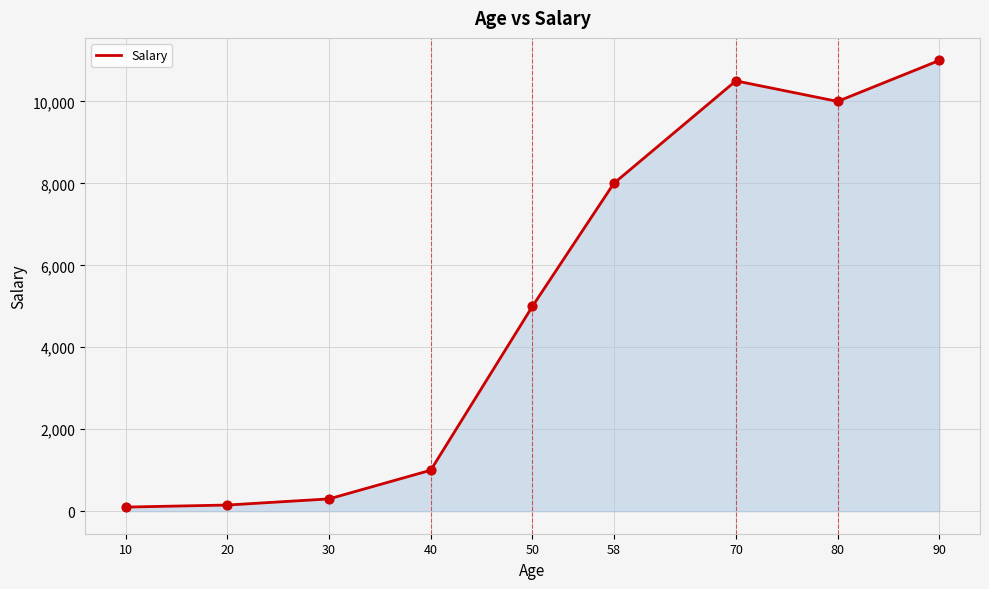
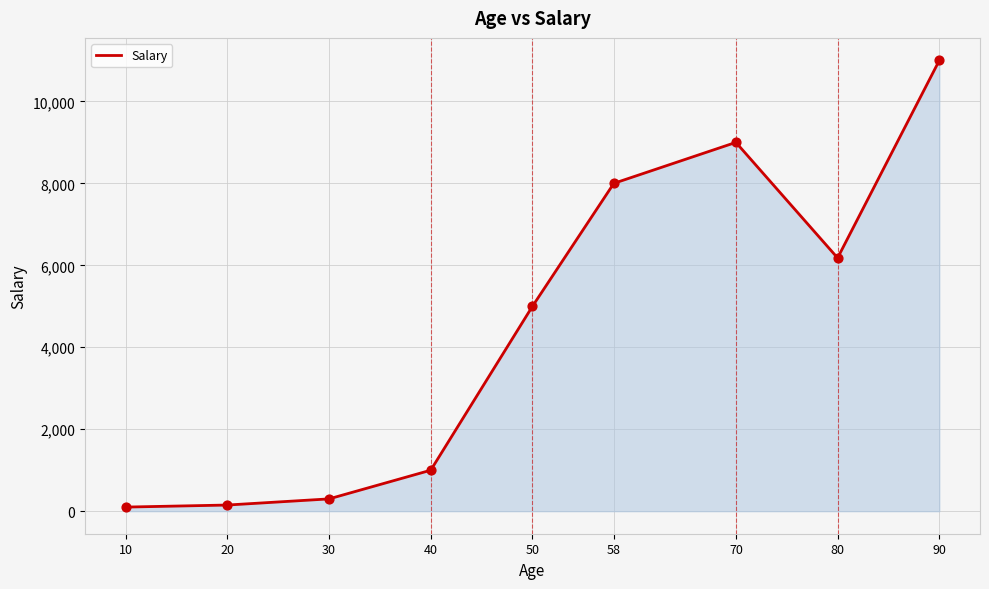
  {
    "10": "100",
    "20": "200",
    "30": "300",
    "40": "1,000",
    "50": "5,000",
    "58": "8,000",
-   "70": "10,500",
-   "80": "10,000",
+   "70": "9,000",
+   "80": "6,200",
    "90": "11,000"
  }
